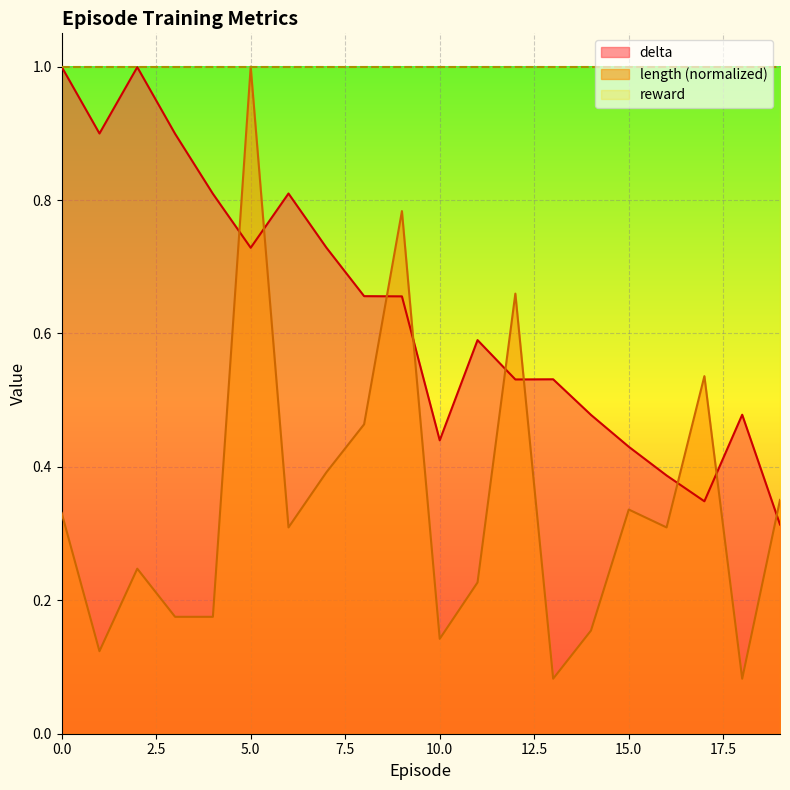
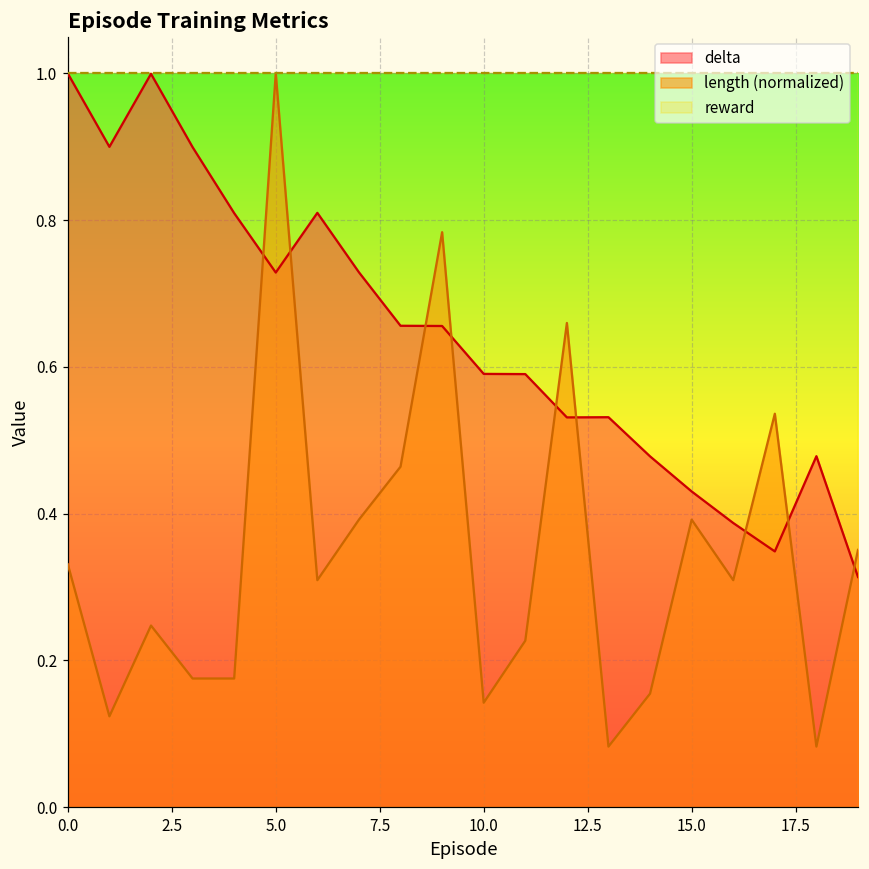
  {
    "delta": {
      "5.0": 0.73,
-     "10.0": 0.44,
+     "10.0": 0.59,
      "15.0": 0.43
    },
    "length (normalized)": {
      "0.0": 0.33,
      "10.0": 0.14,
-     "15.0": 0.34
+     "15.0": 0.39
    },
    "reward": {
      "10.0": 1.00
    }
  }
